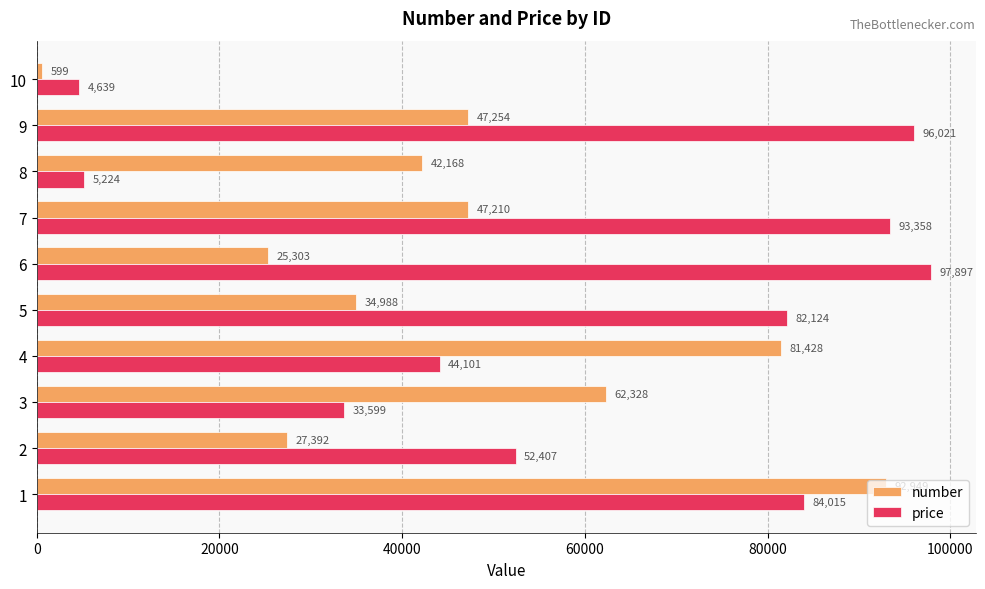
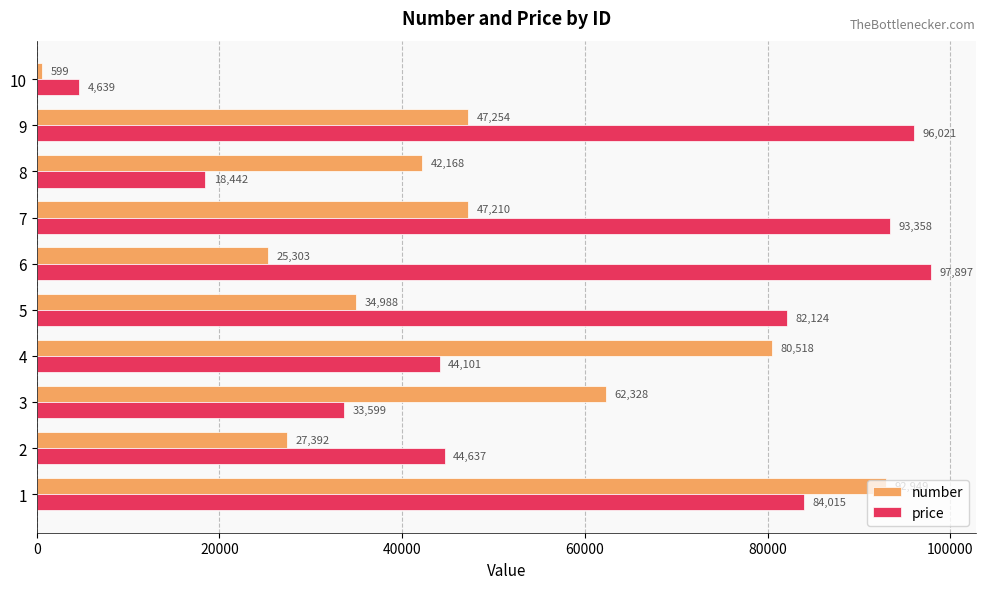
  {
    "number": {
      "10": "599",
      "9": "47,254",
      "8": "42,168",
      "7": "47,210",
      "6": "25,303",
      "5": "34,988",
-     "4": "81,428",
+     "4": "80,518",
      "3": "62,328",
      "2": "27,392"
    },
    "price": {
      "10": "4,639",
      "9": "96,021",
-     "8": "5,224",
+     "8": "18,442",
      "7": "93,358",
      "6": "97,897",
      "5": "82,124",
      "4": "44,101",
      "3": "33,599",
-     "2": "52,407",
+     "2": "44,637",
      "1": "84,015"
    }
  }
